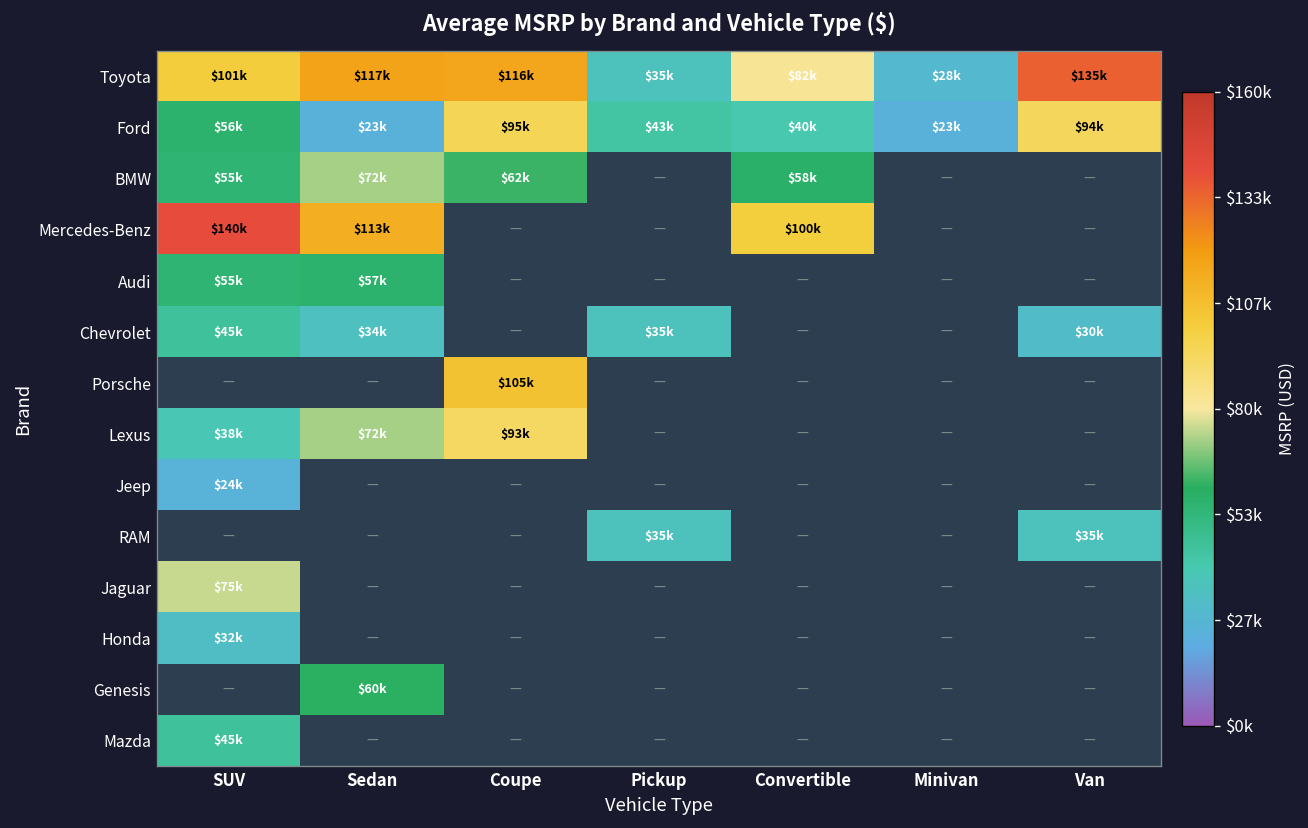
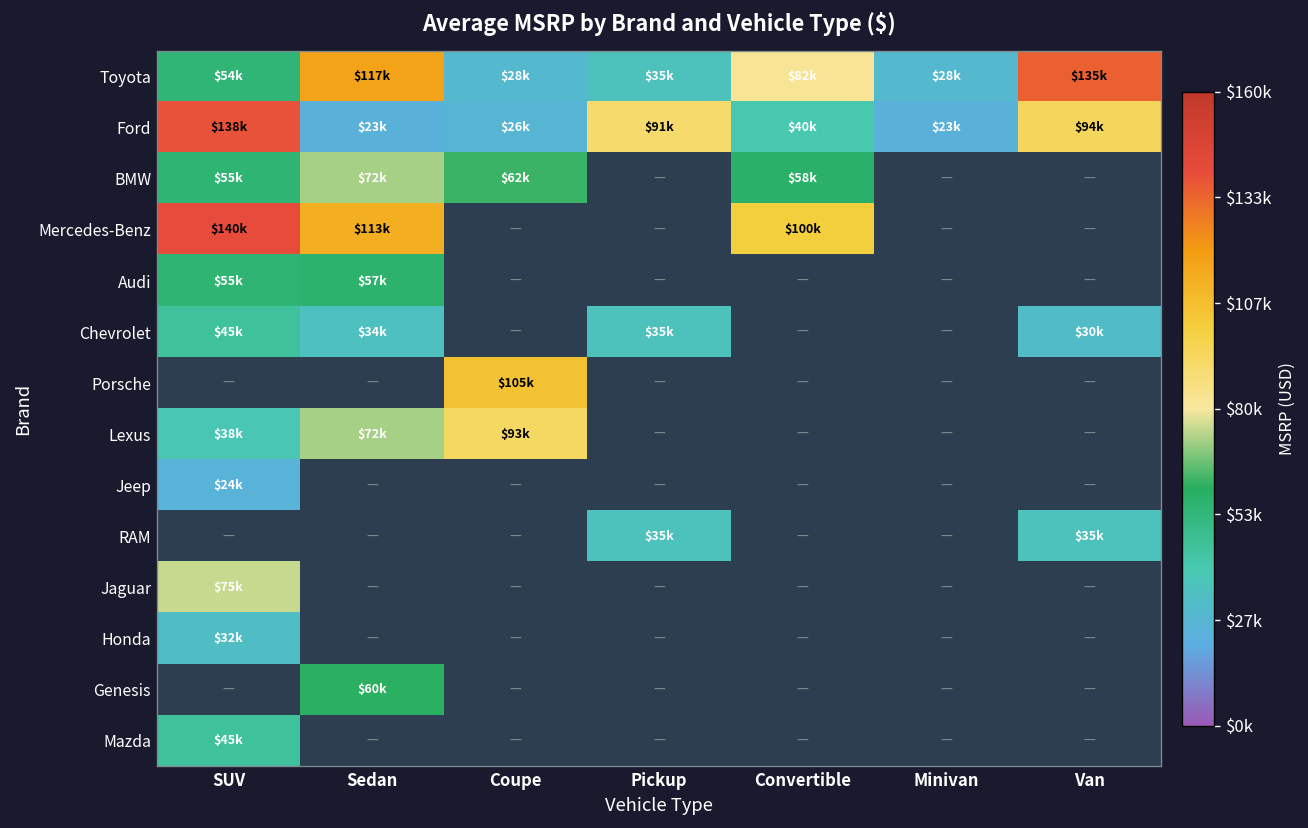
  {
    "Toyota": {
-     "SUV": "$101k",
+     "SUV": "$54k",
      "Sedan": "$117k",
-     "Coupe": "$116k",
+     "Coupe": "$28k",
      "Pickup": "$35k",
      "Convertible": "$82k",
      "Minivan": "$28k",
      "Van": "$135k"
    },
    "Ford": {
-     "SUV": "$56k",
+     "SUV": "$138k",
      "Sedan": "$23k",
-     "Coupe": "$95k",
-     "Pickup": "$43k",
+     "Coupe": "$26k",
+     "Pickup": "$91k",
      "Convertible": "$40k",
      "Minivan": "$23k",
      "Van": "$94k"
    },
    "BMW": {
      "SUV": "$55k",
      "Sedan": "$72k",
      "Coupe": "$62k",
      "Convertible": "$58k"
    },
    "Mercedes-Benz": {
      "SUV": "$140k",
      "Sedan": "$113k",
      "Convertible": "$100k"
    },
    "Audi": {
      "SUV": "$55k",
      "Sedan": "$57k"
    },
    "Chevrolet": {
      "SUV": "$45k",
      "Sedan": "$34k",
      "Pickup": "$35k",
      "Van": "$30k"
    },
    "Porsche": {
      "Coupe": "$105k"
    },
    "Lexus": {
      "SUV": "$38k",
      "Sedan": "$72k",
      "Coupe": "$93k"
    },
    "Jeep": {
      "SUV": "$24k"
    },
    "RAM": {
      "Pickup": "$35k",
      "Van": "$35k"
    },
    "Jaguar": {
      "SUV": "$75k"
    },
    "Honda": {
      "SUV": "$32k"
    },
    "Genesis": {
      "Sedan": "$60k"
    },
    "Mazda": {
      "SUV": "$45k"
    }
  }
